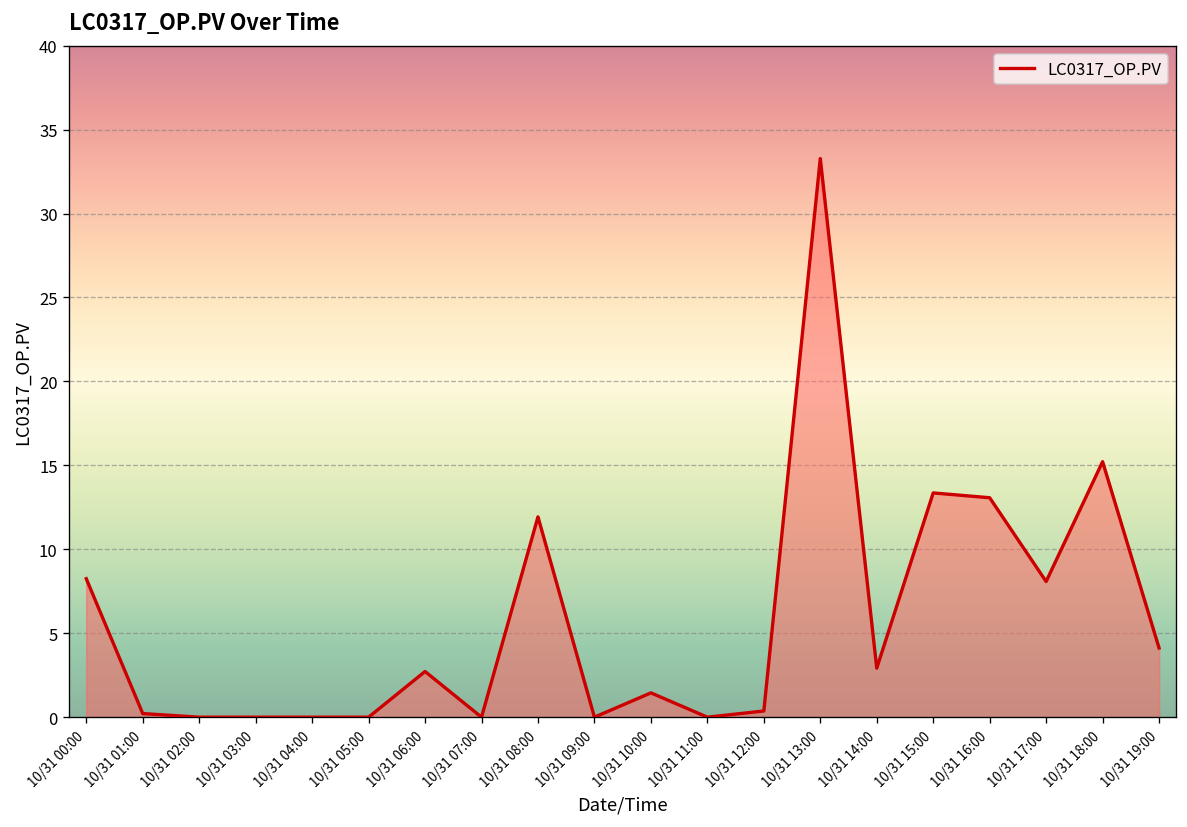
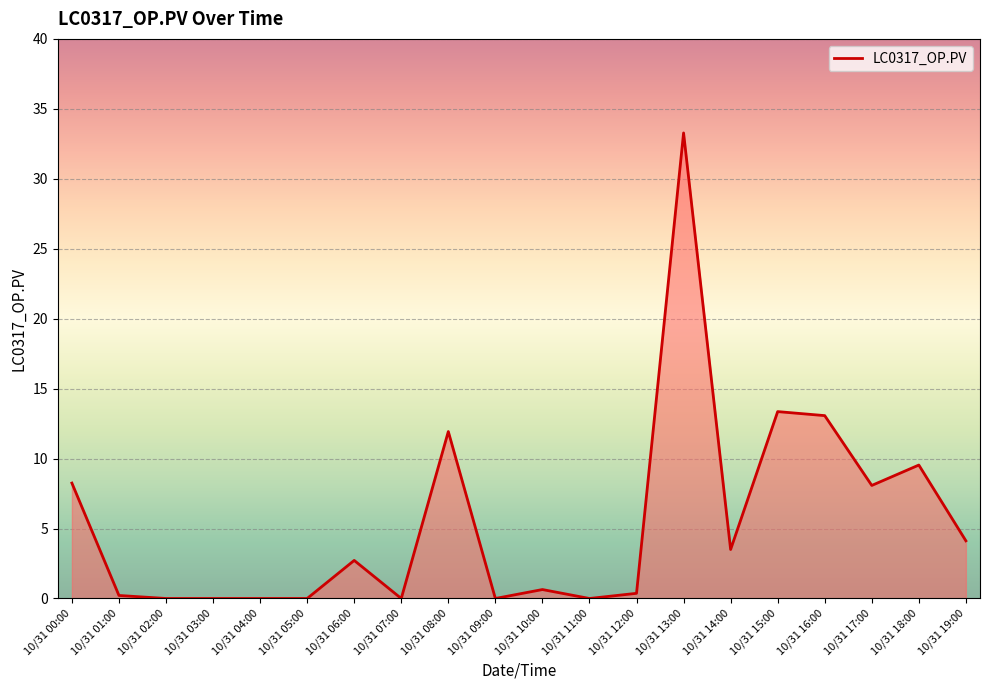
  {
    "10/31 00:00": 8.2,
    "10/31 01:00": 0.2,
    "10/31 02:00": 0.0,
    "10/31 03:00": 0.0,
    "10/31 04:00": 0.0,
    "10/31 05:00": 0.0,
    "10/31 06:00": 2.7,
    "10/31 07:00": 0.0,
    "10/31 08:00": 11.9,
    "10/31 09:00": 0.0,
-   "10/31 10:00": 1.4,
+   "10/31 10:00": 0.6,
    "10/31 11:00": 0.0,
    "10/31 12:00": 0.4,
    "10/31 13:00": 33.3,
-   "10/31 14:00": 2.9,
+   "10/31 14:00": 3.5,
    "10/31 15:00": 13.4,
    "10/31 16:00": 13.1,
    "10/31 17:00": 8.1,
-   "10/31 18:00": 15.2,
+   "10/31 18:00": 9.5,
    "10/31 19:00": 4.1
  }
